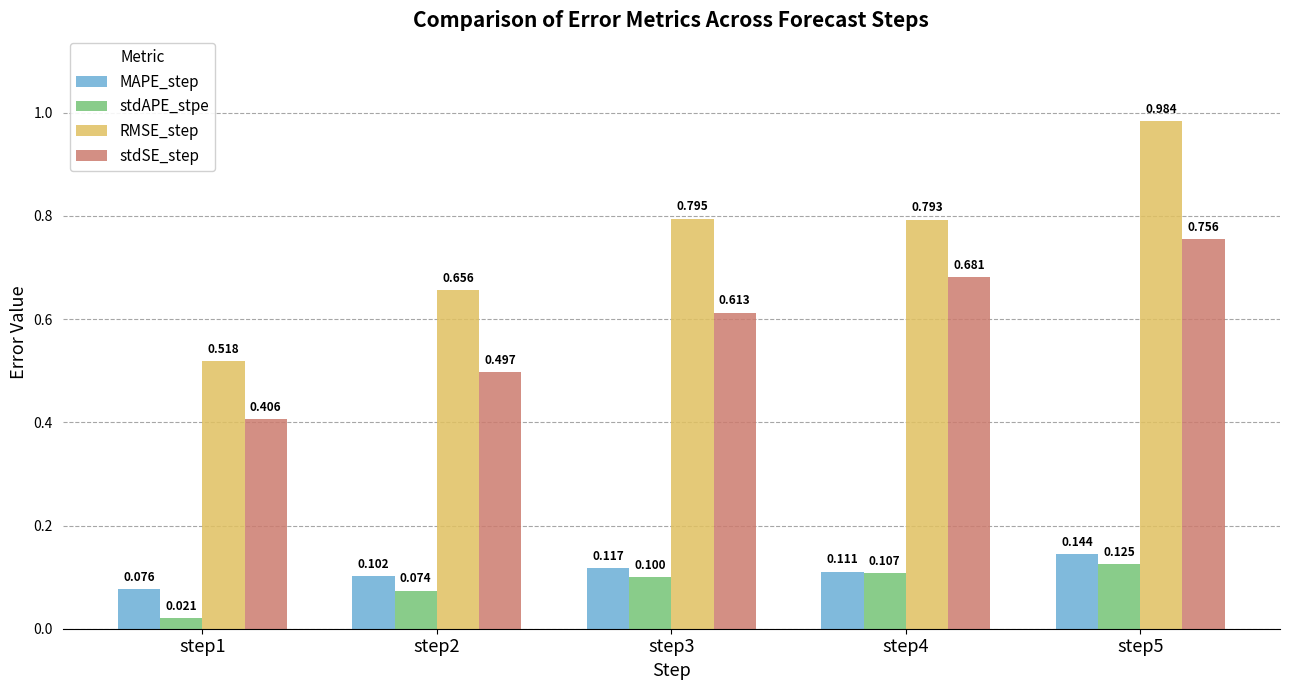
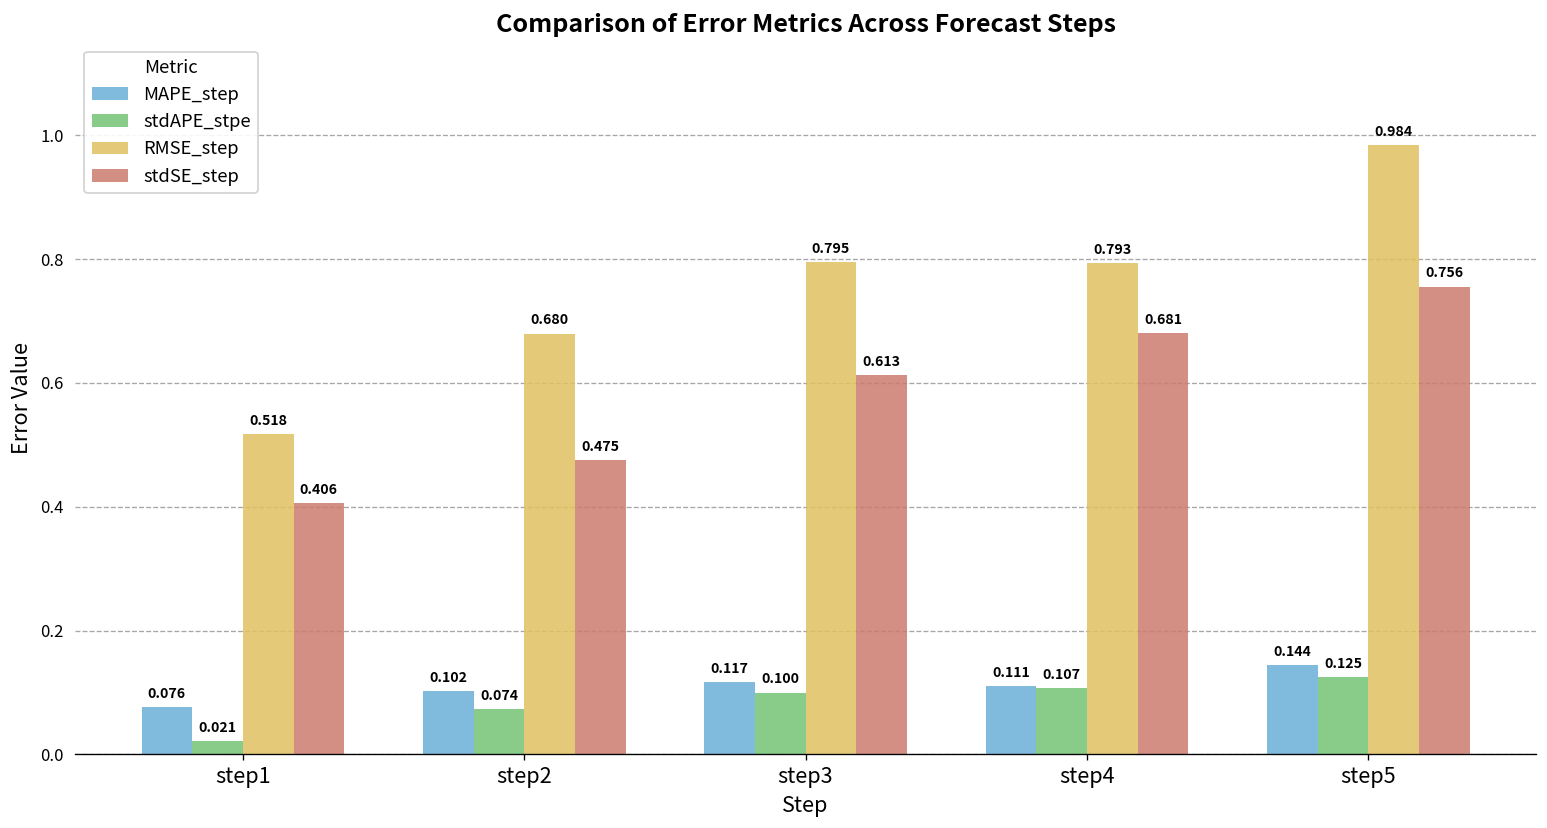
  {
    "MAPE_step": {
      "step1": 0.076,
      "step2": 0.102,
      "step3": 0.117,
      "step4": 0.111,
      "step5": 0.144
    },
    "stdAPE_stpe": {
      "step1": 0.021,
      "step2": 0.074,
      "step3": 0.100,
      "step4": 0.107,
      "step5": 0.125
    },
    "RMSE_step": {
      "step1": 0.518,
-     "step2": 0.656,
+     "step2": 0.680,
      "step3": 0.795,
      "step4": 0.793,
      "step5": 0.984
    },
    "stdSE_step": {
      "step1": 0.406,
-     "step2": 0.497,
+     "step2": 0.475,
      "step3": 0.613,
      "step4": 0.681,
      "step5": 0.756
    }
  }
